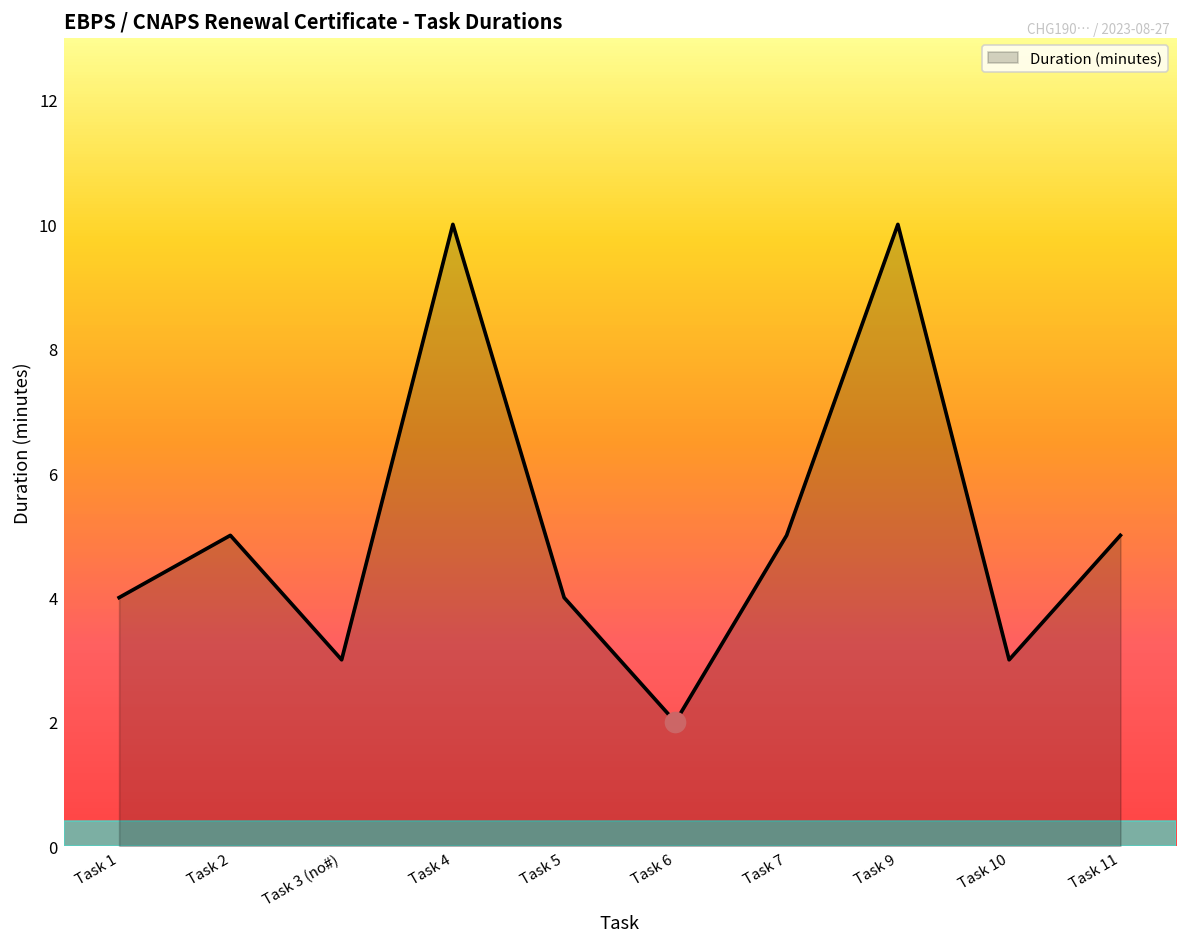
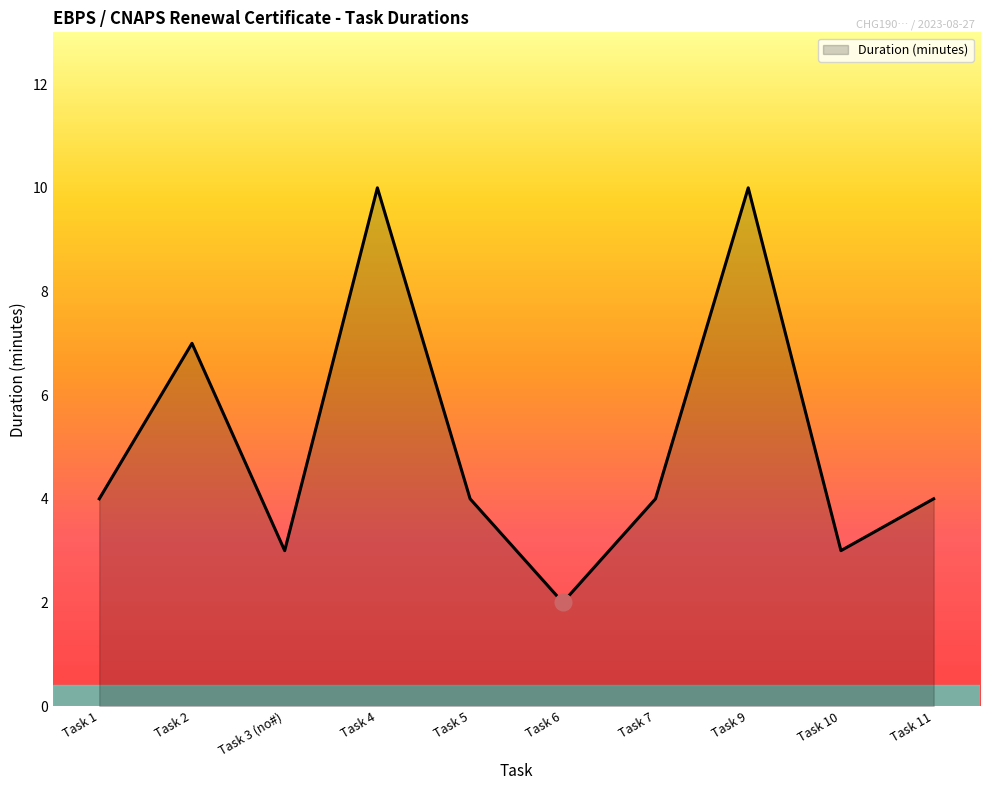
  {
    "Duration (minutes)": {
      "Task 1": 4,
-     "Task 2": 5,
+     "Task 2": 7,
      "Task 3 (no#)": 3,
      "Task 4": 10,
      "Task 5": 4,
-     "Task 7": 5,
+     "Task 7": 4,
      "Task 9": 10,
      "Task 10": 3,
-     "Task 11": 5
+     "Task 11": 4
    }
  }
